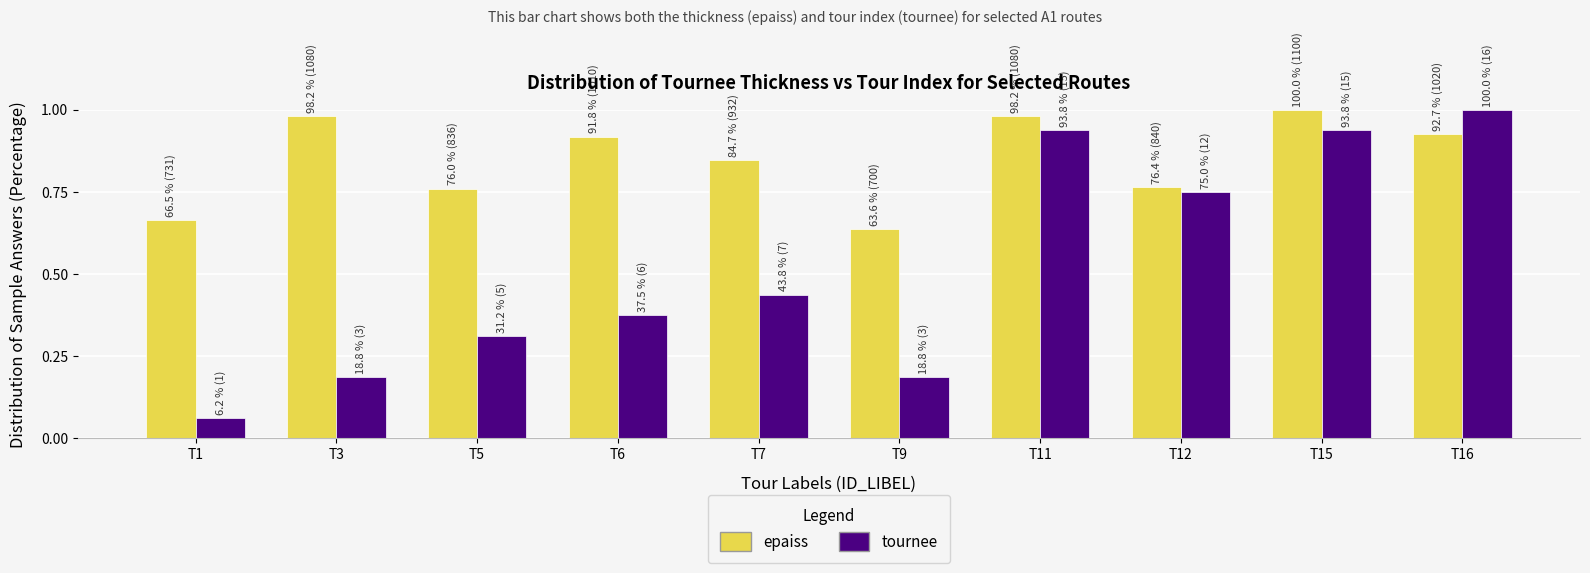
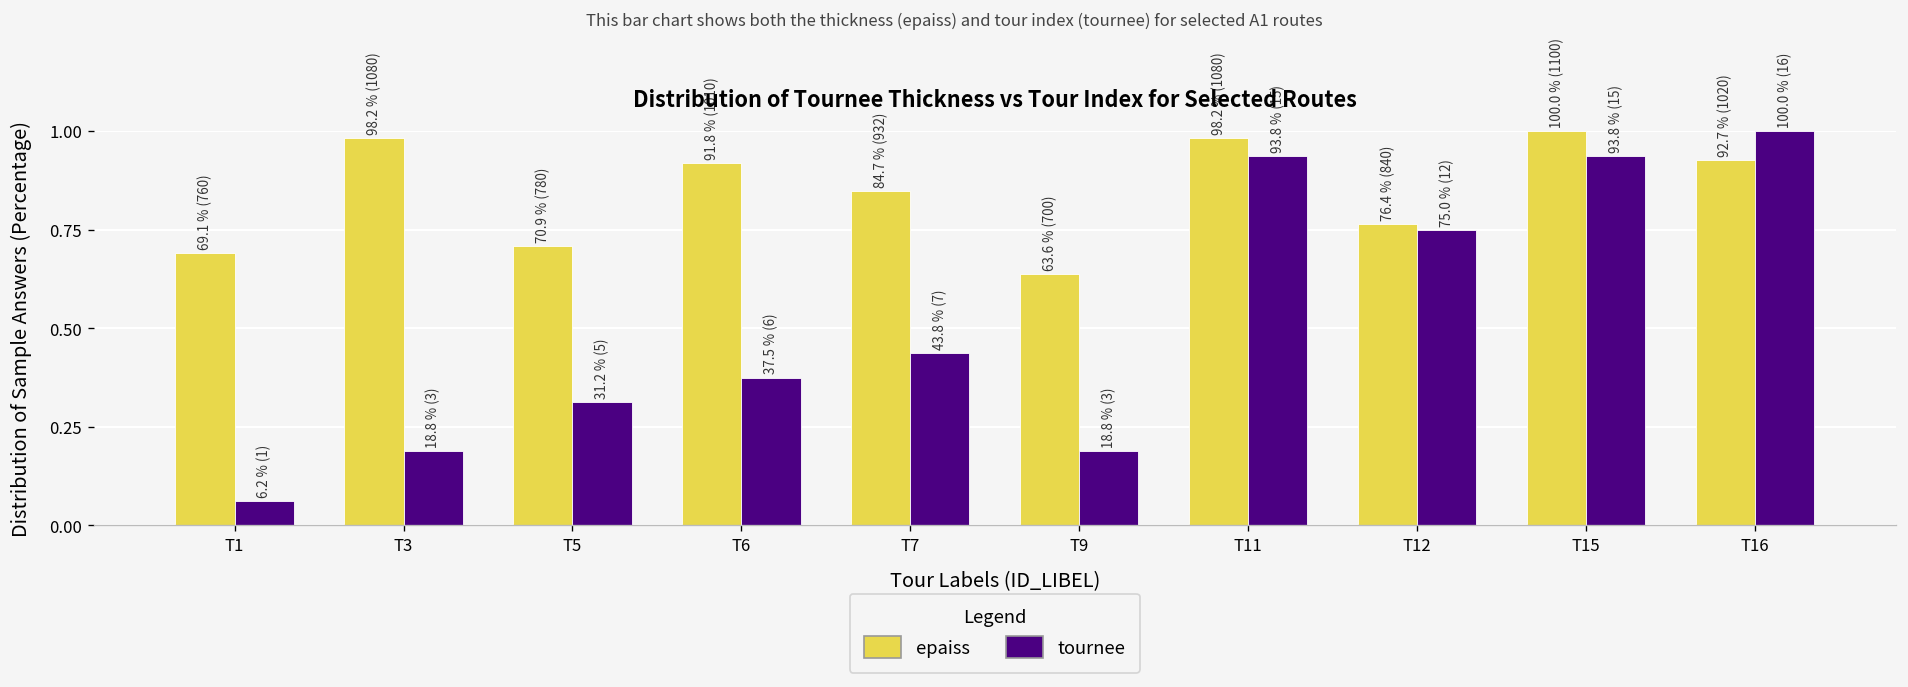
  {
    "epaiss": {
-     "T1": "66.5 % (731)",
+     "T1": "69.1 % (760)",
      "T3": "98.2 %",
-     "T5": "76.0 % (836)",
+     "T5": "70.9 % (780)",
      "T6": "91.8 %",
      "T7": "84.7 %",
      "T9": "63.6 %",
      "T11": "98.2 %",
      "T12": "76.4 %",
      "T15": "100.0 %",
      "T16": "92.7 %"
    },
    "tournee": {
      "T1": "6.2 %",
      "T3": "18.8 %",
      "T5": "31.2 %",
      "T6": "37.5 %",
      "T7": "43.8 %",
      "T9": "18.8 %",
      "T11": "93.8 %",
      "T12": "75.0 %",
      "T15": "93.8 %",
      "T16": "100.0 %"
    }
  }
